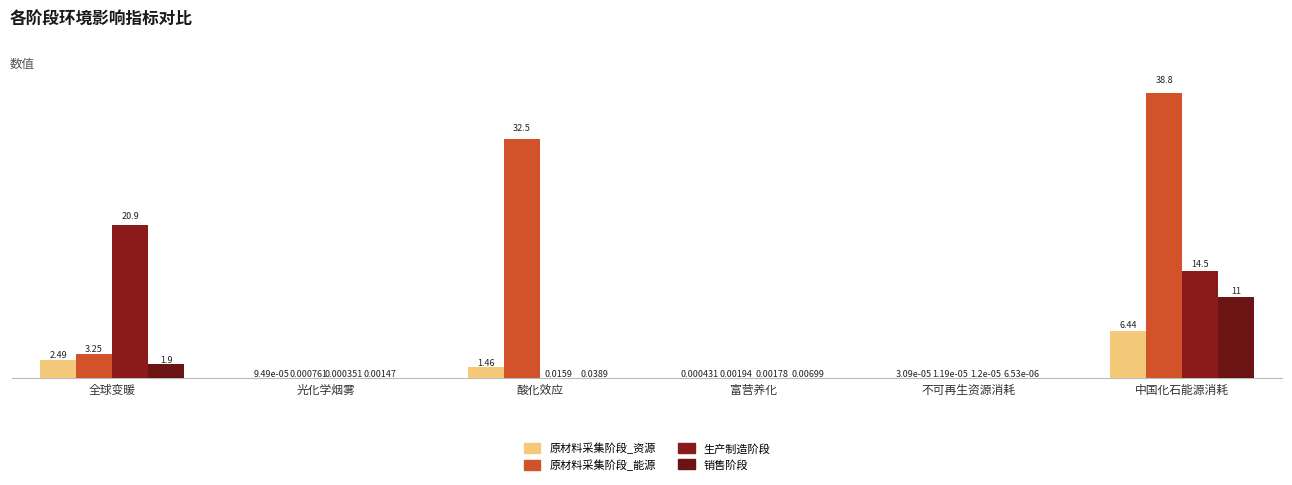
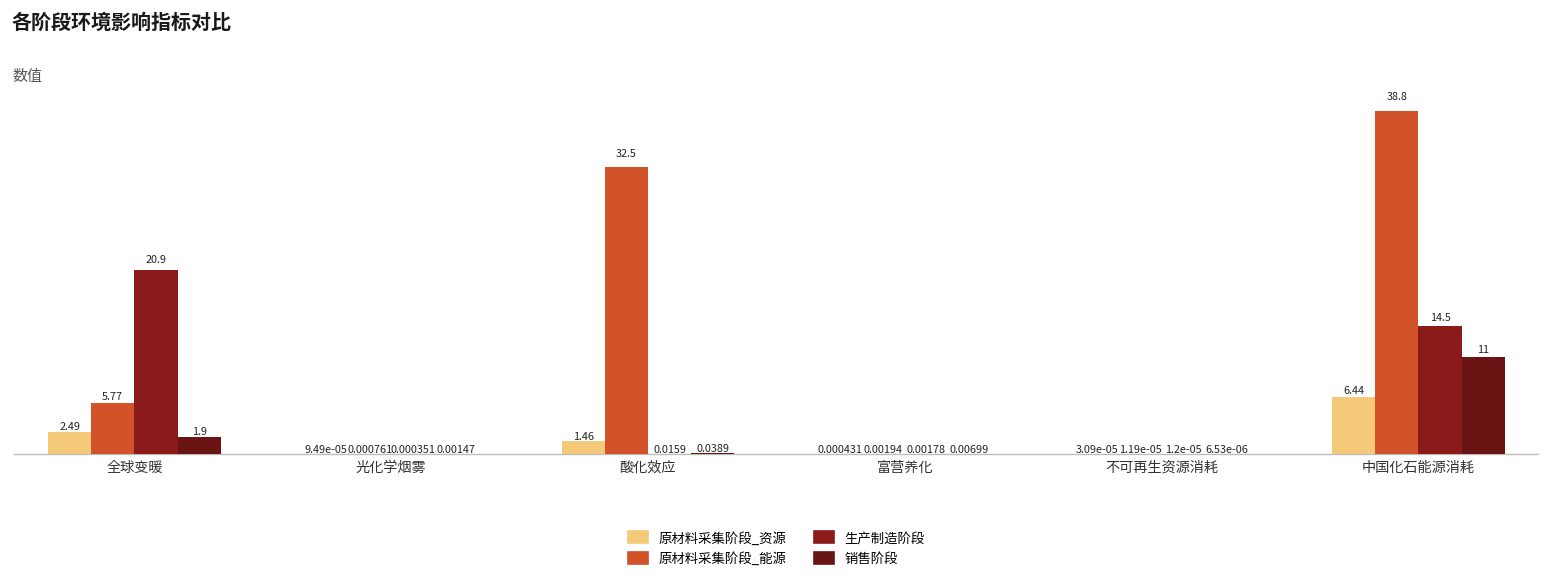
  {
    "原材料采集阶段_资源": {
      "全球变暖": "2.49",
      "光化学烟雾": "9.49e-05",
      "酸化效应": "1.46",
      "富营养化": "0.000431",
      "不可再生资源消耗": "3.09e-05",
      "中国化石能源消耗": "6.44"
    },
    "原材料采集阶段_能源": {
-     "全球变暖": "3.25",
+     "全球变暖": "5.77",
      "光化学烟雾": "0.000761",
      "酸化效应": "32.5",
      "富营养化": "0.00194",
      "不可再生资源消耗": "1.19e-05",
      "中国化石能源消耗": "38.8"
    }
  }
